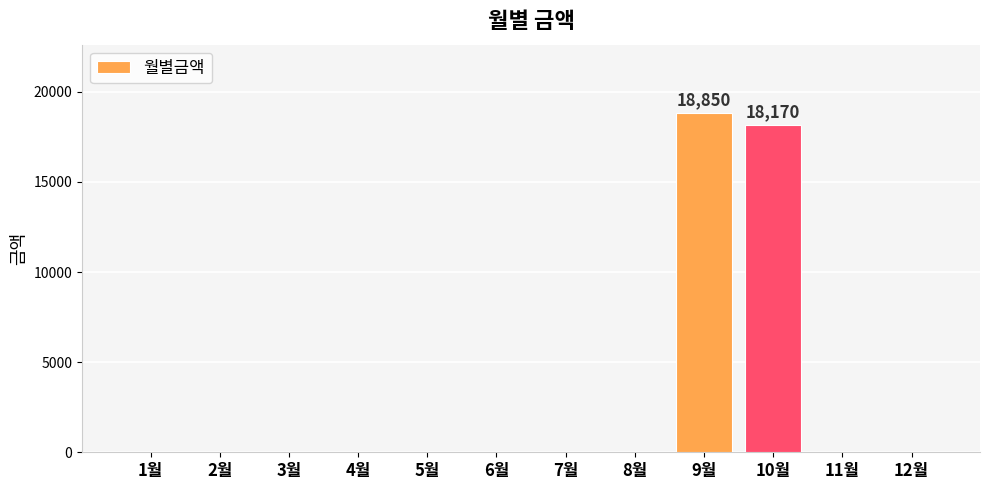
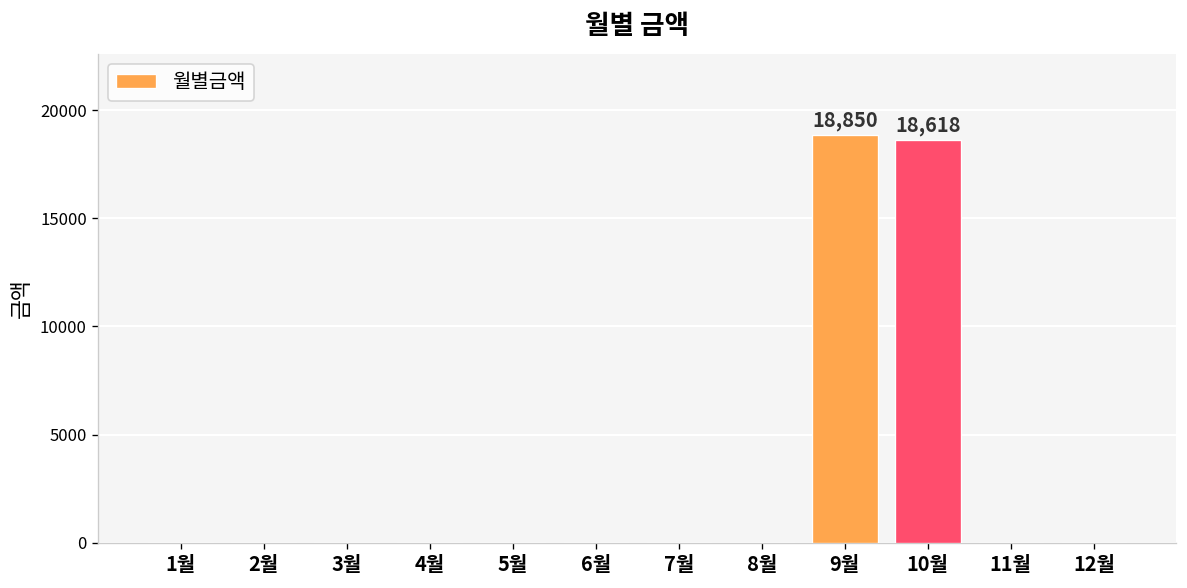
  {
    "9월": "18,850",
-   "10월": "18,170"
+   "10월": "18,618"
  }
